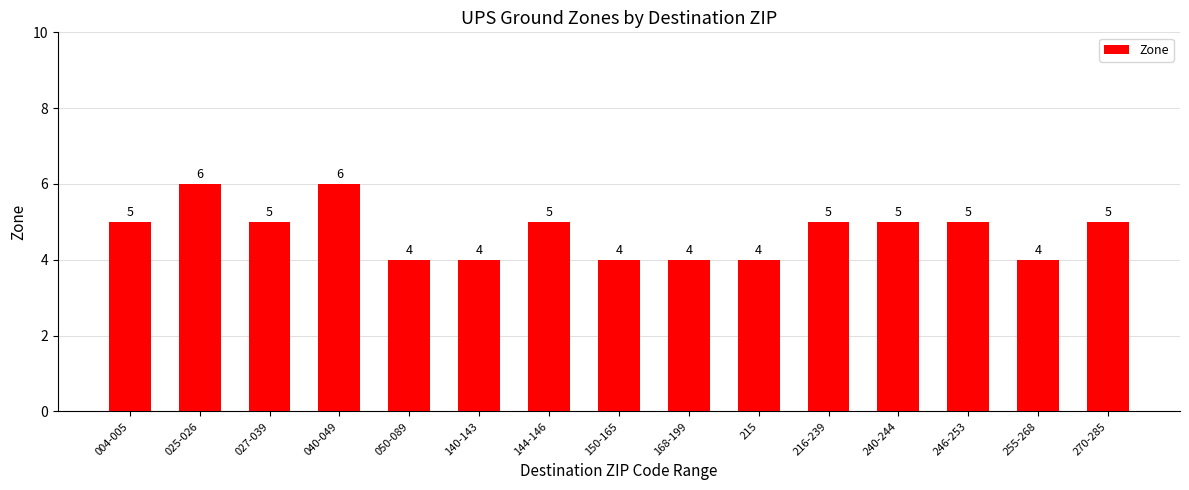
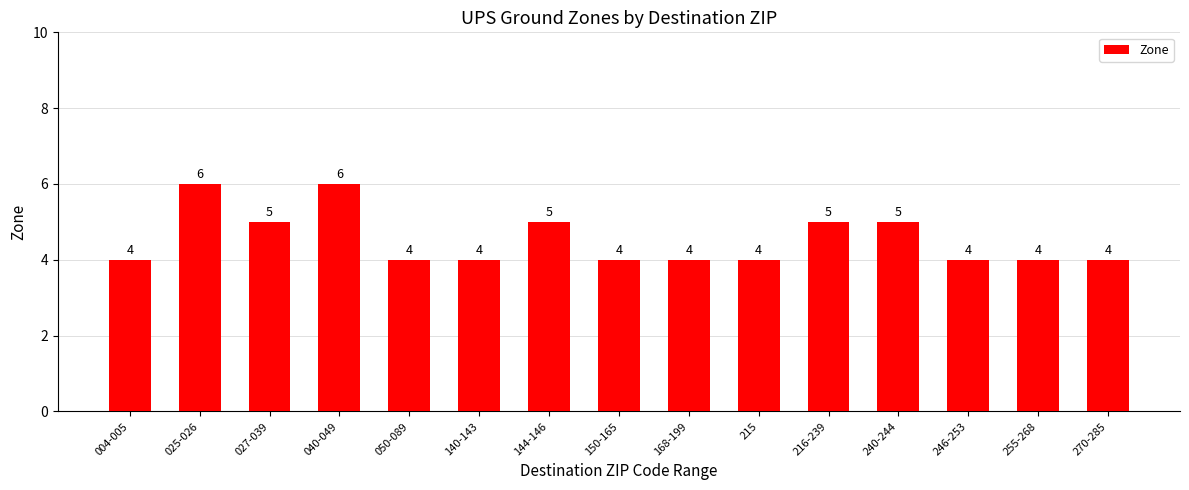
  {
-   "004-005": 5,
+   "004-005": 4,
    "025-026": 6,
    "027-039": 5,
    "040-049": 6,
    "050-089": 4,
    "140-143": 4,
    "144-146": 5,
    "150-165": 4,
    "168-199": 4,
    "215": 4,
    "216-239": 5,
    "240-244": 5,
-   "246-253": 5,
+   "246-253": 4,
    "255-268": 4,
-   "270-285": 5
+   "270-285": 4
  }
